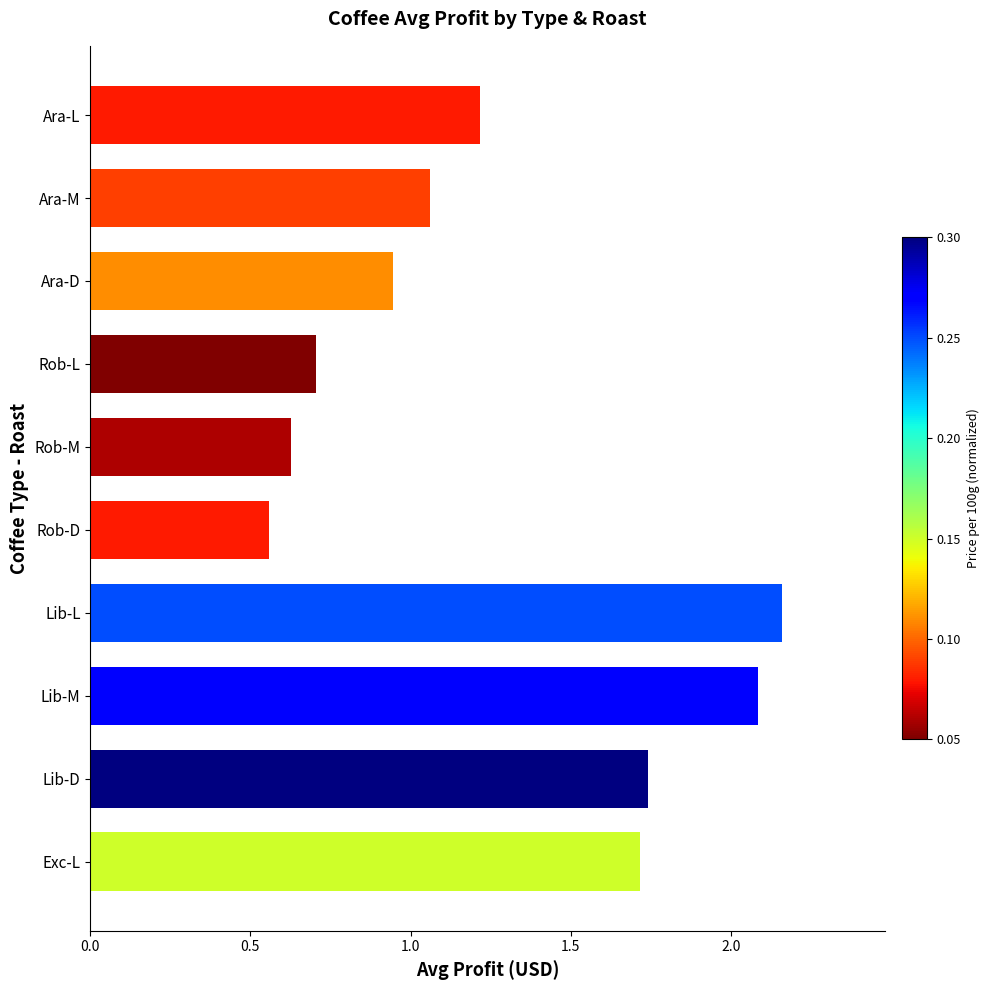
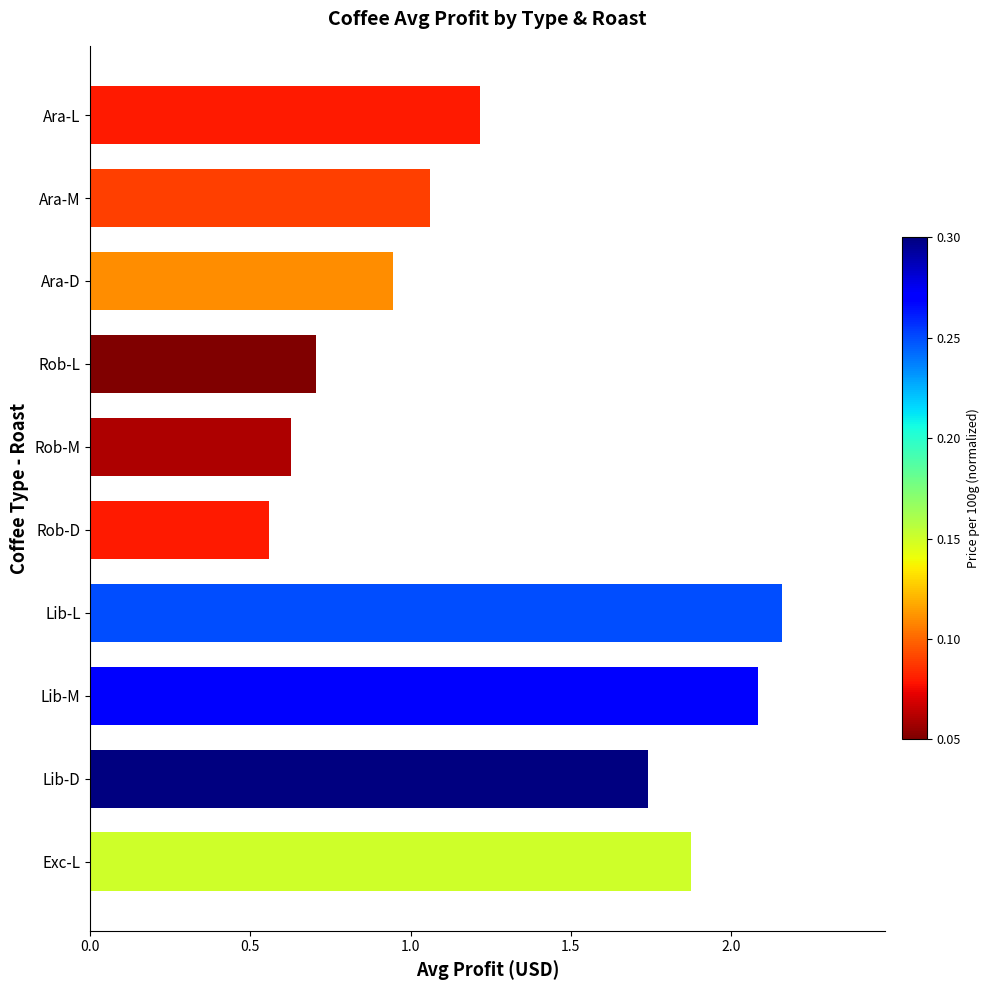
  {
    "Ara-L": 1.22,
    "Ara-M": 1.06,
    "Ara-D": 0.94,
    "Rob-L": 0.70,
    "Rob-M": 0.63,
    "Rob-D": 0.56,
    "Lib-L": 2.16,
    "Lib-M": 2.08,
    "Lib-D": 1.74,
-   "Exc-L": 1.72
+   "Exc-L": 1.88
  }
